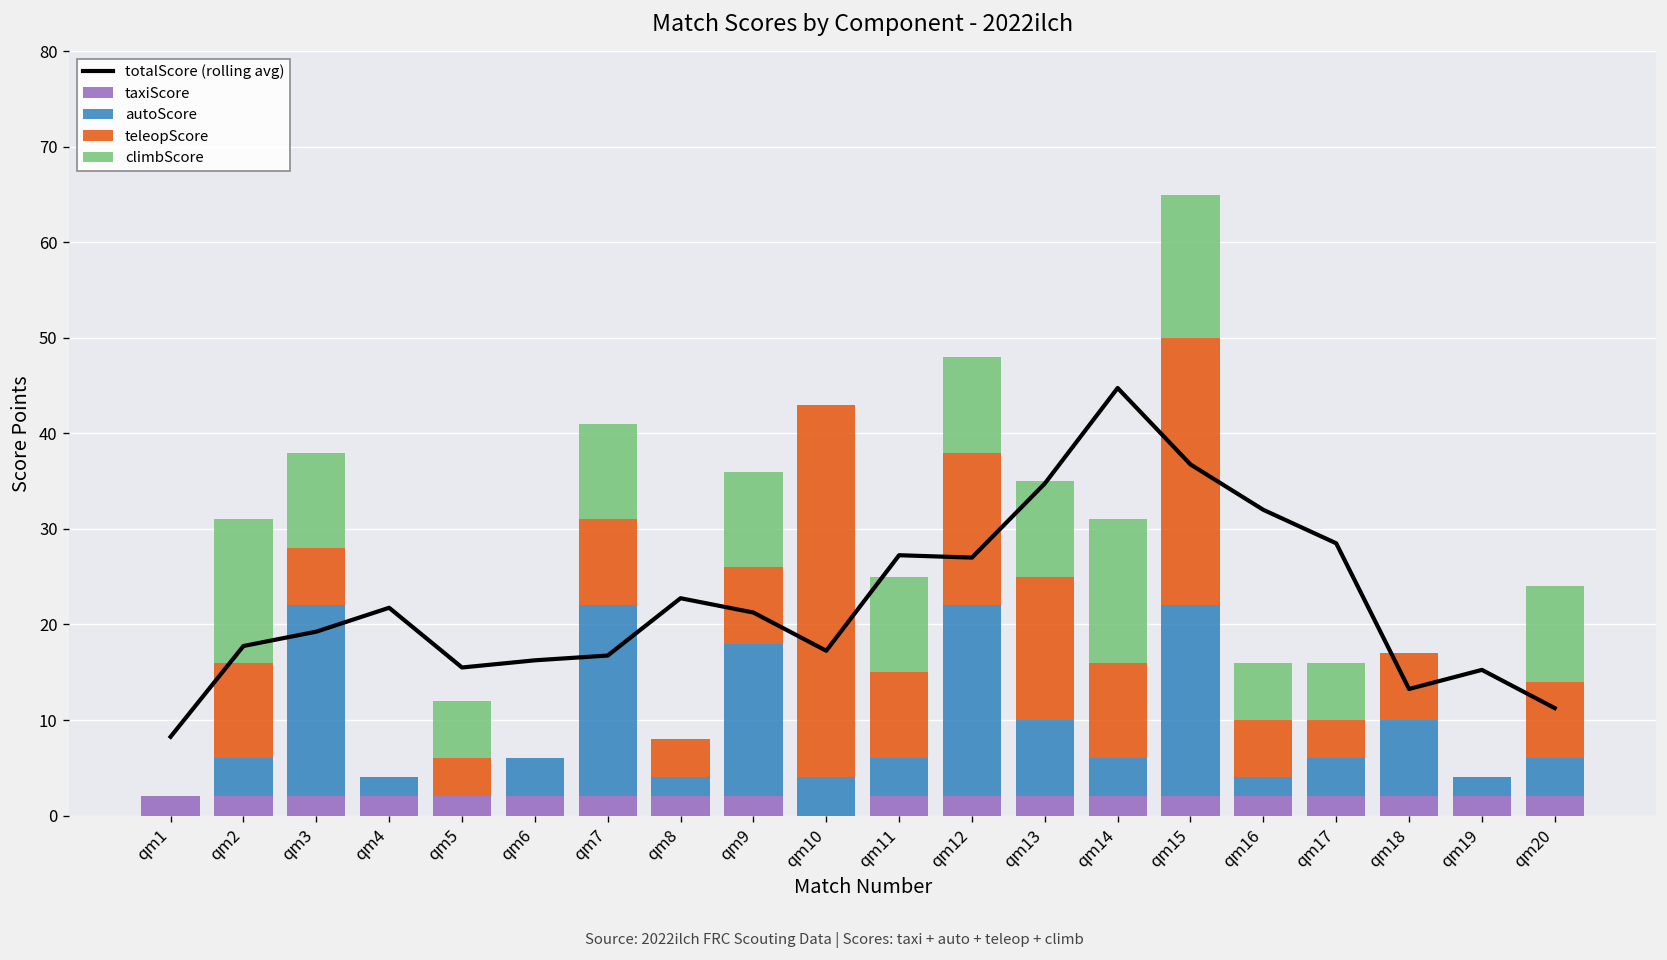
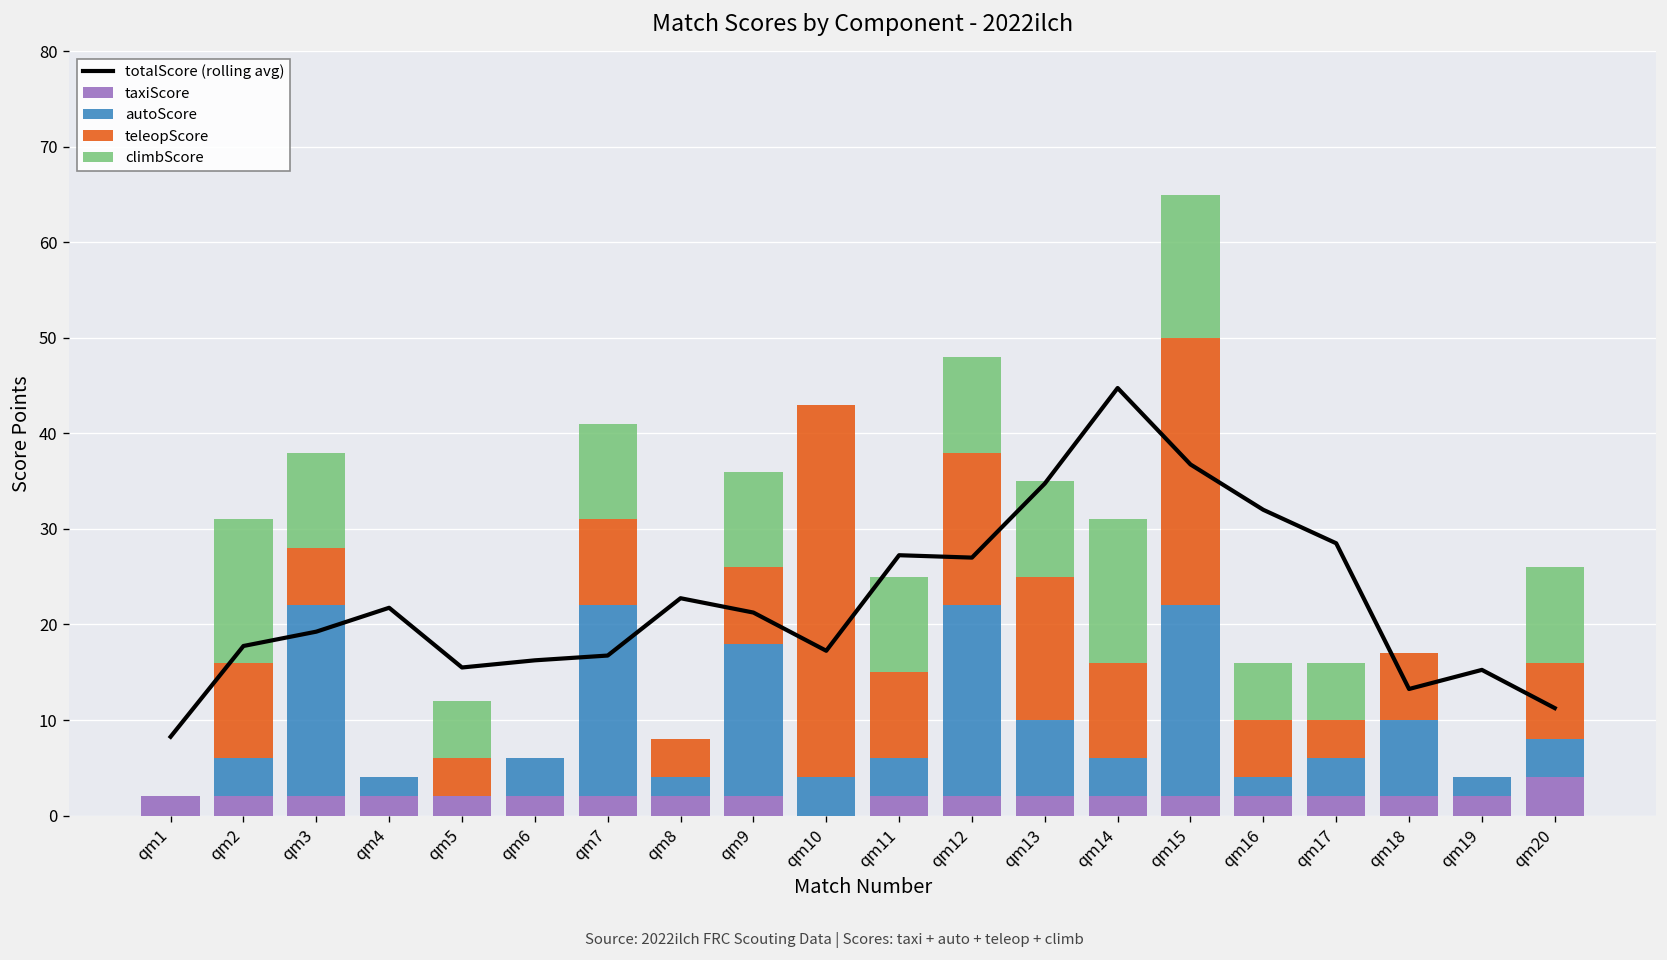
  {
    "totalScore (rolling avg)": {
      "qm1": 8,
      "qm2": 18,
      "qm3": 19,
      "qm4": 22,
      "qm5": 16,
      "qm6": 16,
      "qm7": 17,
      "qm8": 23,
      "qm9": 21,
      "qm10": 17,
      "qm11": 27,
      "qm12": 27,
      "qm13": 35,
      "qm14": 45,
      "qm15": 37,
      "qm16": 32,
      "qm17": 29,
      "qm18": 13,
      "qm19": 15,
      "qm20": 11
    },
    "taxiScore": {
      "qm1": 2,
      "qm2": 2,
      "qm3": 2,
      "qm4": 2,
      "qm5": 2,
      "qm6": 2,
      "qm7": 2,
      "qm8": 2,
      "qm9": 2,
      "qm10": 0,
      "qm11": 2,
      "qm12": 2,
      "qm13": 2,
      "qm14": 2,
      "qm15": 2,
      "qm16": 2,
      "qm17": 2,
      "qm18": 2,
      "qm19": 2,
-     "qm20": 2
+     "qm20": 4
    },
    "autoScore": {
      "qm1": 0,
      "qm2": 4,
      "qm3": 20,
      "qm4": 2,
      "qm5": 0,
      "qm6": 4,
      "qm7": 20,
      "qm8": 2,
      "qm9": 16,
      "qm10": 4,
      "qm11": 4,
      "qm12": 20,
      "qm13": 8,
      "qm14": 4,
      "qm15": 20,
      "qm16": 2,
      "qm17": 4,
      "qm18": 8,
      "qm19": 2,
      "qm20": 4
    },
    "teleopScore": {
      "qm1": 0,
      "qm2": 10,
      "qm3": 6,
      "qm4": 0,
      "qm5": 4,
      "qm6": 0,
      "qm7": 9,
      "qm8": 4,
      "qm9": 8,
      "qm10": 39,
      "qm11": 9,
      "qm12": 16,
      "qm13": 15,
      "qm14": 10,
      "qm15": 28,
      "qm16": 6,
      "qm17": 4,
      "qm18": 7,
      "qm19": 0,
      "qm20": 8
    },
    "climbScore": {
      "qm1": 0,
      "qm2": 15,
      "qm3": 10,
      "qm4": 0,
      "qm5": 6,
      "qm6": 0,
      "qm7": 10,
      "qm8": 0,
      "qm9": 10,
      "qm10": 0,
      "qm11": 10,
      "qm12": 10,
      "qm13": 10,
      "qm14": 15,
      "qm15": 15,
      "qm16": 6,
      "qm17": 6,
      "qm18": 0,
      "qm19": 0,
      "qm20": 10
    }
  }
